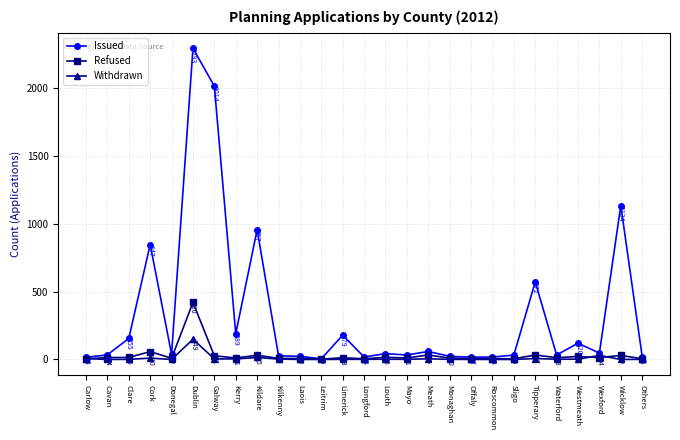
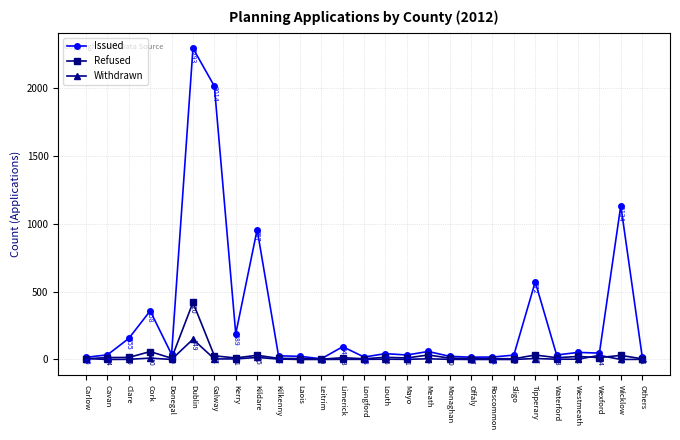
  {
    "Issued": {
      "Clare": 155,
-     "Cork": 847,
+     "Cork": 358,
      "Dublin": 2293,
      "Galway": 2014,
      "Kerry": 189,
      "Kildare": 957,
-     "Limerick": 179,
+     "Limerick": 94,
      "Tipperary": 572,
-     "Westmeath": 120,
+     "Westmeath": 52,
      "Wicklow": 1134
    }
  }
